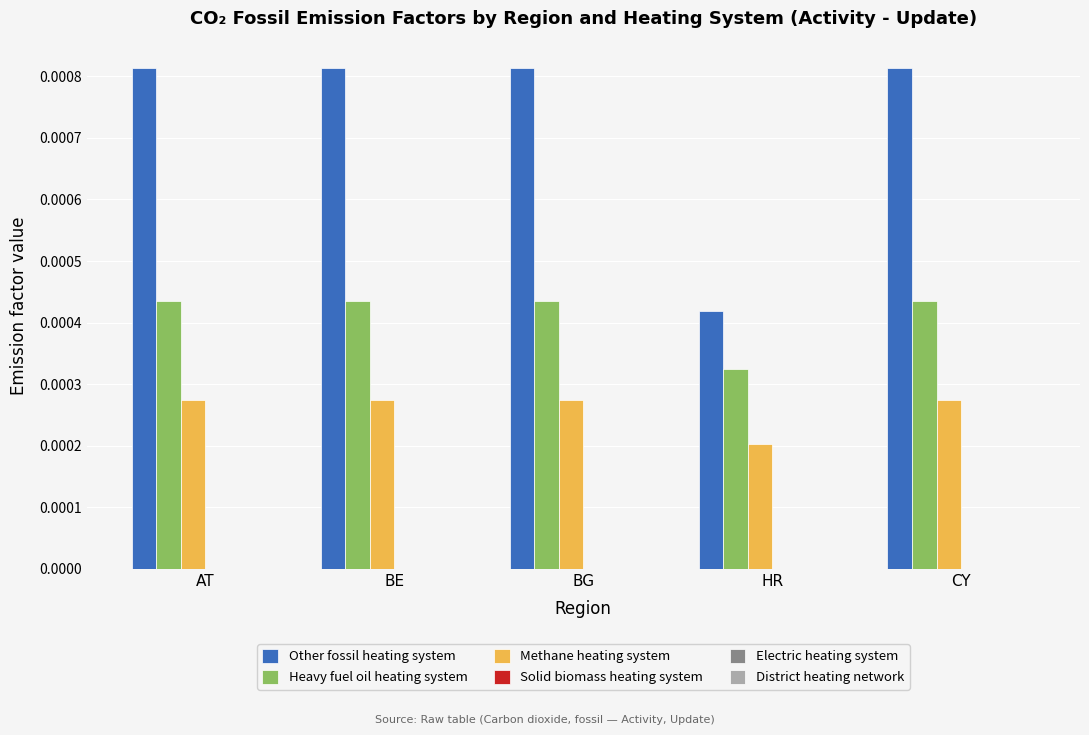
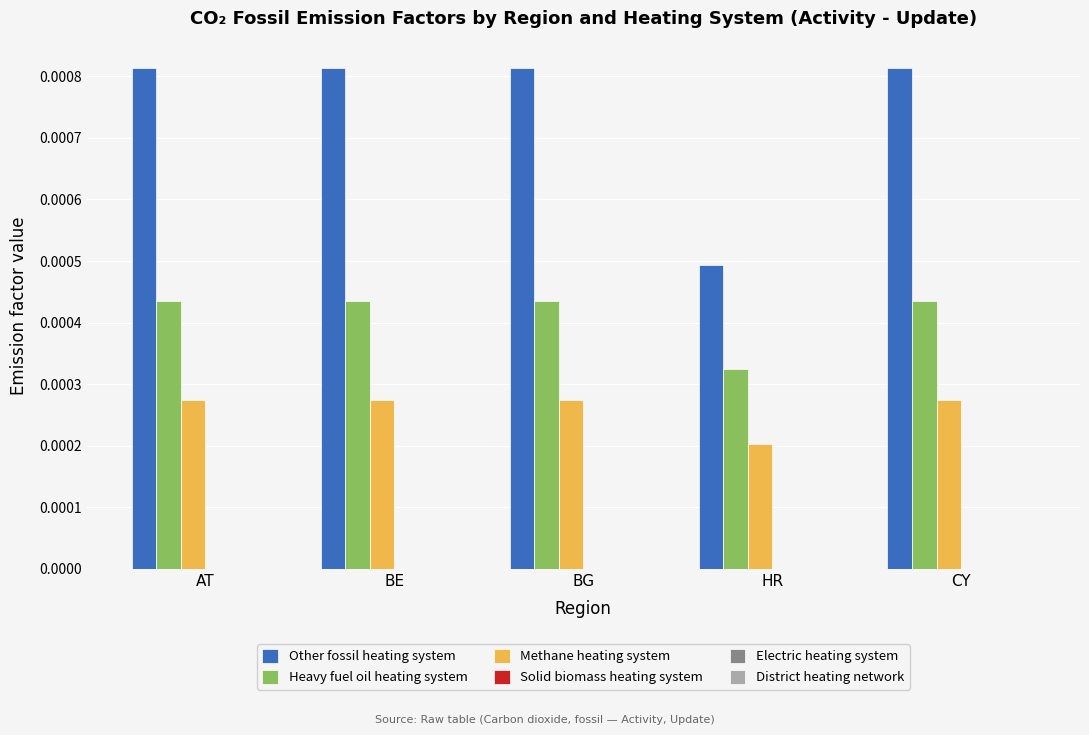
  {
    "Other fossil heating system": {
      "AT": 0.00081,
      "BE": 0.00081,
      "BG": 0.00081,
-     "HR": 0.00042,
+     "HR": 0.00049,
      "CY": 0.00081
    },
    "Heavy fuel oil heating system": {
      "AT": 0.00043,
      "BE": 0.00043,
      "BG": 0.00043,
      "HR": 0.00033,
      "CY": 0.00043
    },
    "Methane heating system": {
      "AT": 0.00027,
      "BE": 0.00027,
      "BG": 0.00027,
      "HR": 0.00020,
      "CY": 0.00027
    },
    "Solid biomass heating system": {
      "AT": 0.00000,
      "BE": 0.00000,
      "BG": 0.00000,
      "HR": 0.00000,
      "CY": 0.00000
    }
  }
